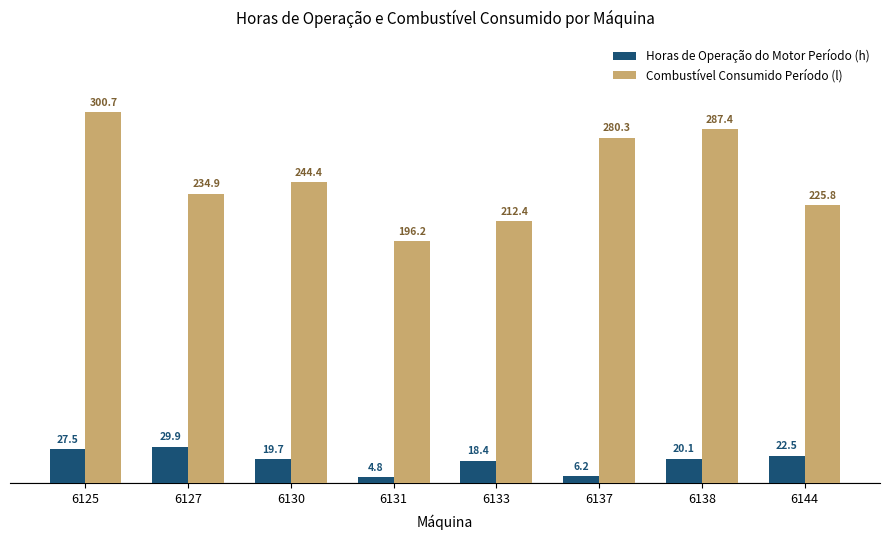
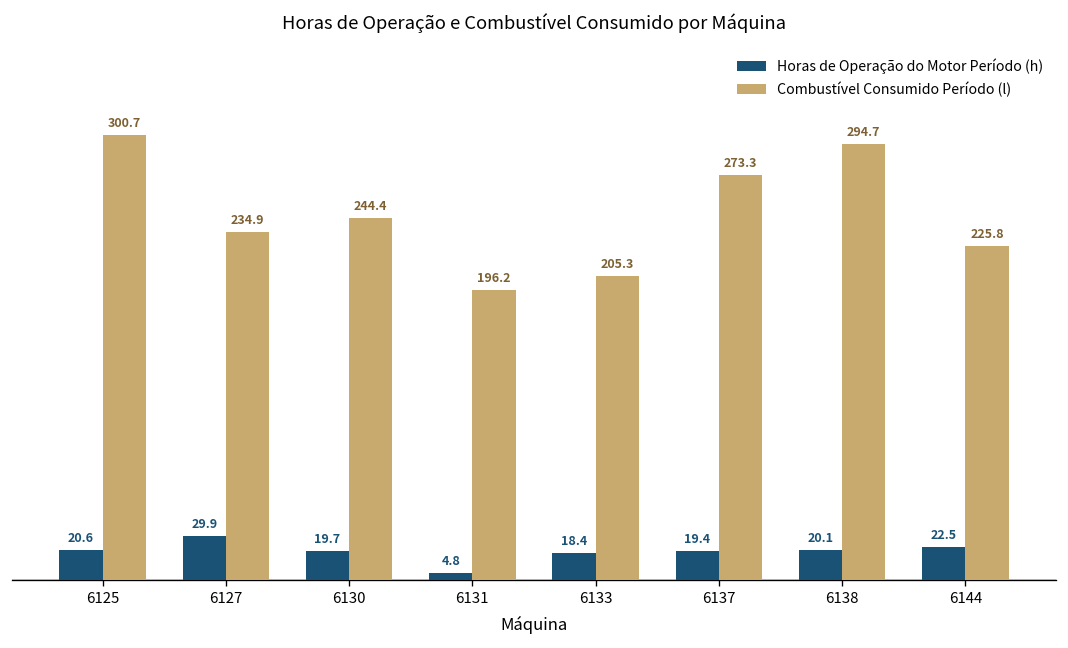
  {
    "Horas de Operação do Motor Período (h)": {
-     "6125": 27.5,
+     "6125": 20.6,
      "6127": 29.9,
      "6130": 19.7,
      "6131": 4.8,
      "6133": 18.4,
-     "6137": 6.2,
+     "6137": 19.4,
      "6138": 20.1,
      "6144": 22.5
    },
    "Combustível Consumido Período (l)": {
      "6125": 300.7,
      "6127": 234.9,
      "6130": 244.4,
      "6131": 196.2,
-     "6133": 212.4,
-     "6137": 280.3,
-     "6138": 287.4,
+     "6133": 205.3,
+     "6137": 273.3,
+     "6138": 294.7,
      "6144": 225.8
    }
  }
